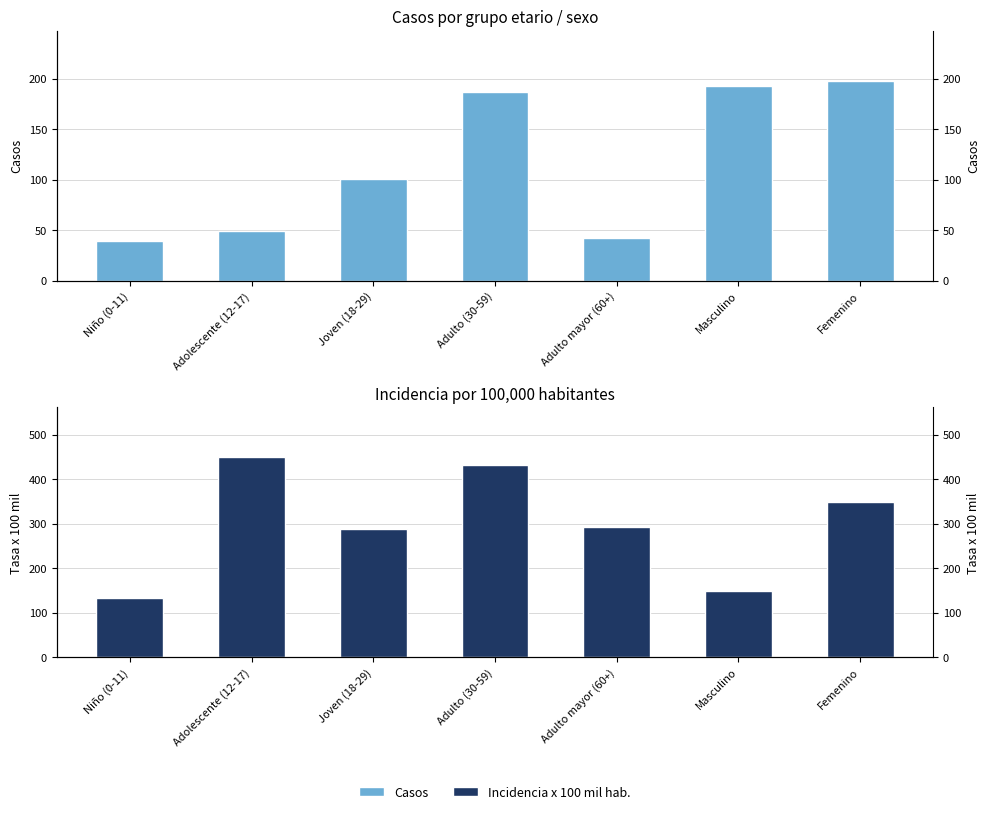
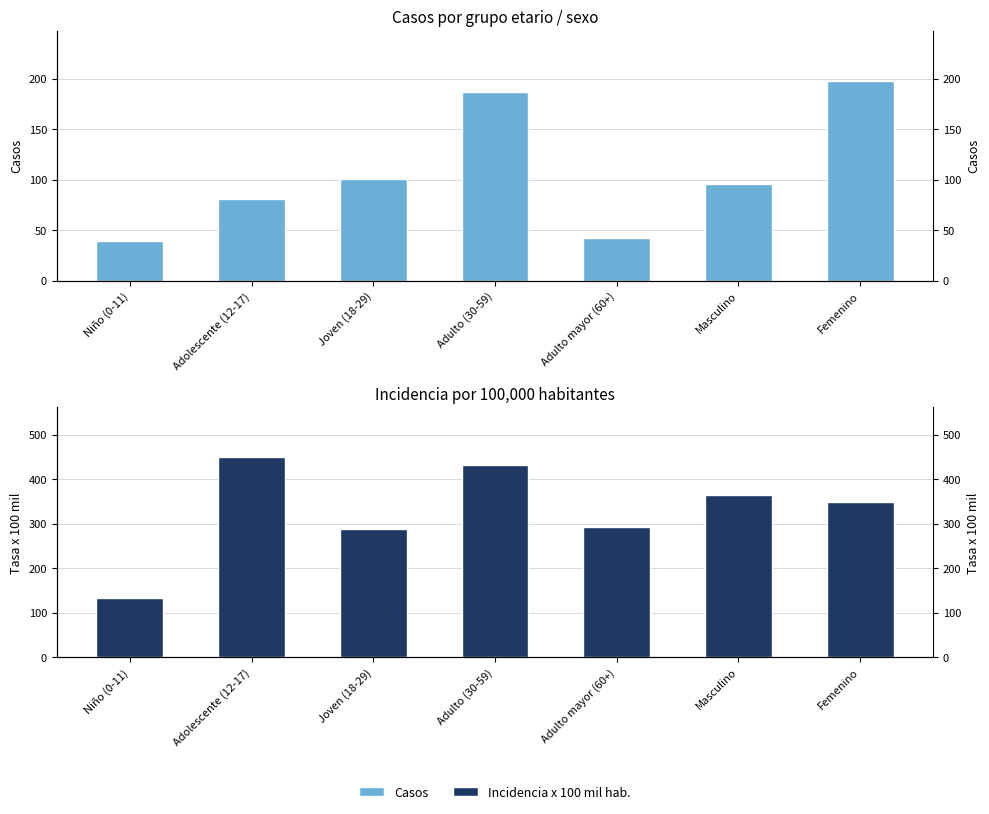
  {
    "Casos por grupo etario / sexo": {
      "Niño (0-11)": 39,
-     "Adolescente (12-17)": 49,
+     "Adolescente (12-17)": 81,
      "Joven (18-29)": 101,
      "Adulto (30-59)": 187,
      "Adulto mayor (60+)": 42,
-     "Masculino": 193,
+     "Masculino": 96,
      "Femenino": 198
    },
    "Incidencia por 100,000 habitantes": {
      "Niño (0-11)": 130,
      "Adolescente (12-17)": 450,
      "Joven (18-29)": 290,
      "Adulto (30-59)": 430,
      "Adulto mayor (60+)": 290,
-     "Masculino": 150,
+     "Masculino": 360,
      "Femenino": 350
    }
  }
